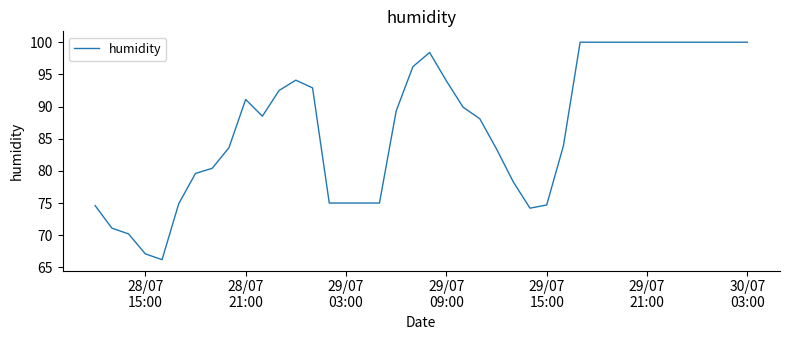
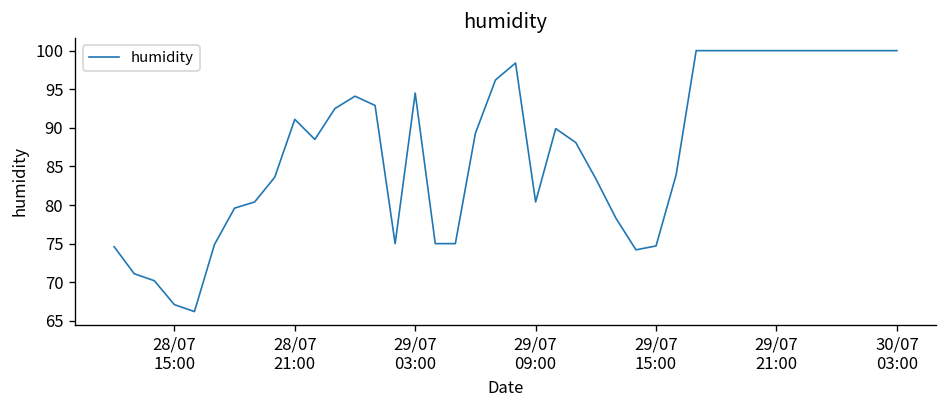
  {
    "28/07 15:00": 67,
    "28/07 21:00": 91,
-   "29/07 03:00": 75,
-   "29/07 09:00": 94,
+   "29/07 03:00": 95,
+   "29/07 09:00": 80,
    "29/07 15:00": 75,
    "29/07 21:00": 100,
    "30/07 03:00": 100
  }
